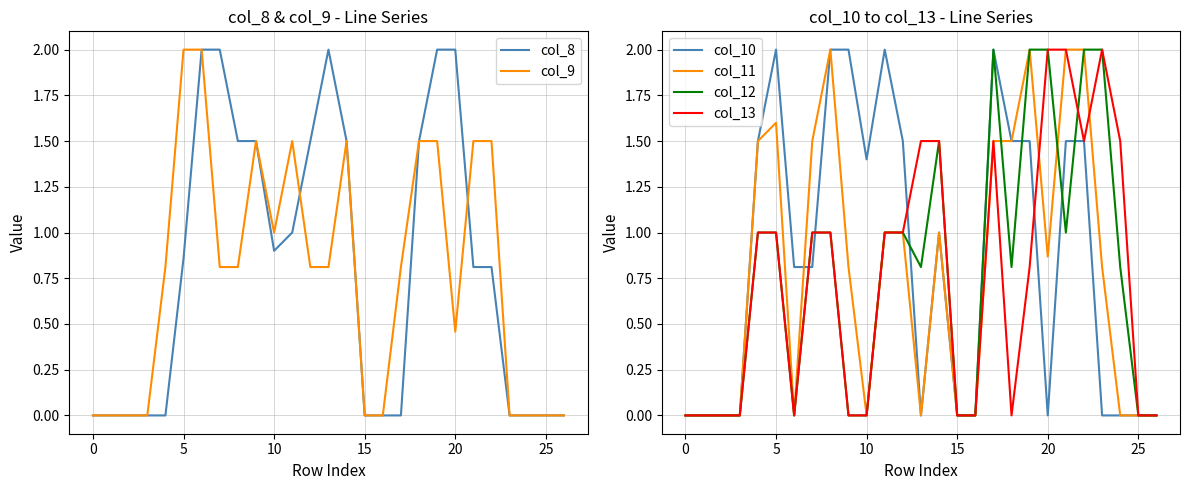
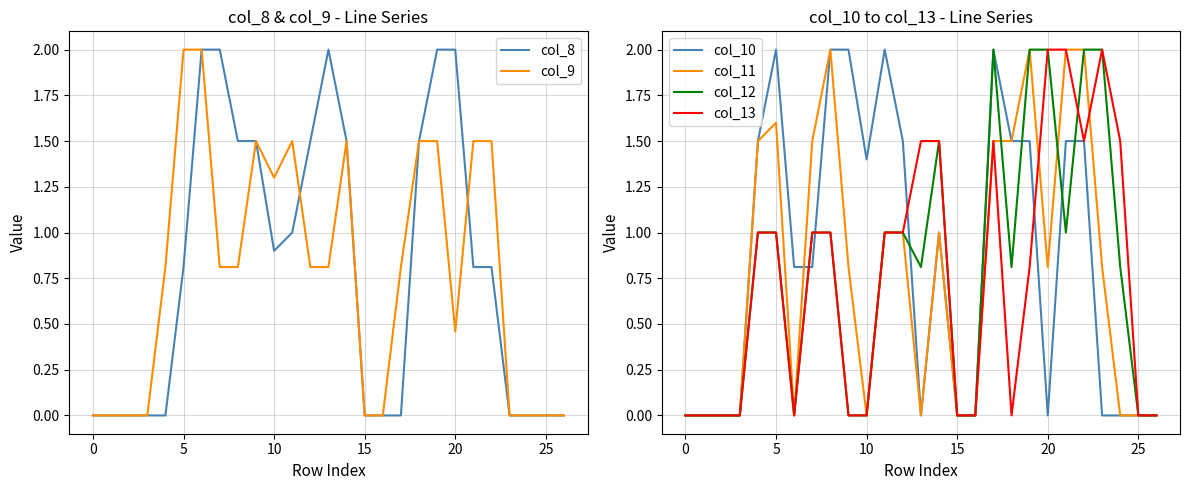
  {
    "col_8 & col_9 - Line Series": {
      "col_8": {
-       "5": 0.86,
+       "5": 0.81,
        "10": 0.90,
        "20": 2.00
      },
      "col_9": {
        "5": 2.0,
-       "10": 1.0,
+       "10": 1.3,
        "20": 0.46
      }
    },
    "col_10 to col_13 - Line Series": {
      "col_10": {
        "5": 2.00,
        "10": 1.40,
        "20": 0.00
      },
      "col_11": {
        "5": 1.60,
-       "20": 0.87
+       "20": 0.81
      }
    }
  }
